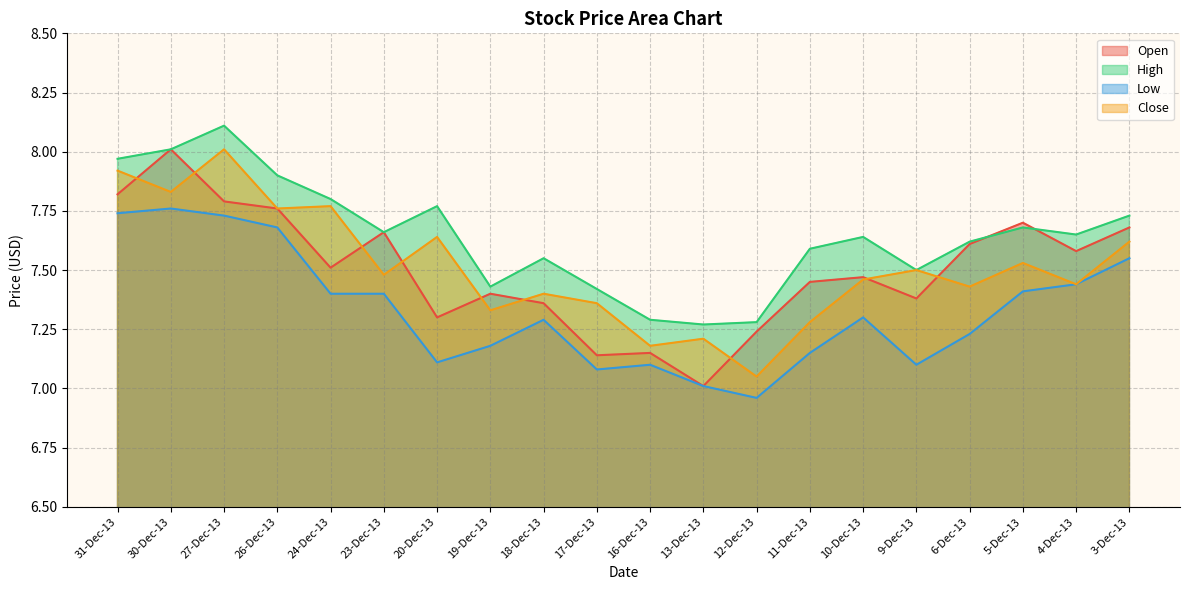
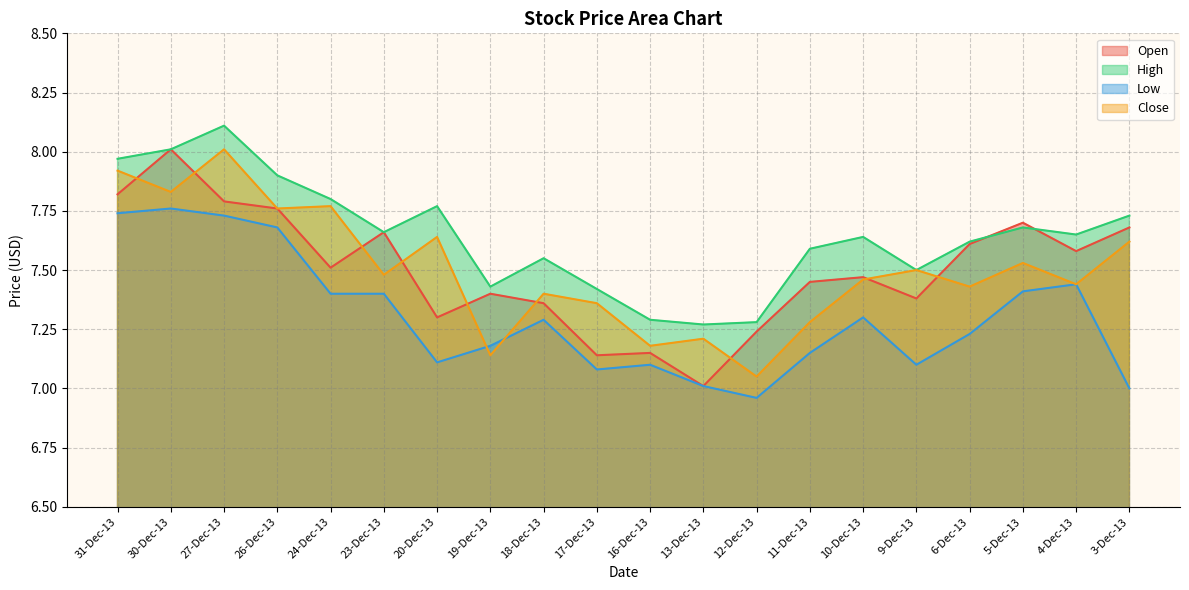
  {
    "Open": {
      "31-Dec-13": 7.82,
      "27-Dec-13": 7.79,
      "24-Dec-13": 7.51,
      "20-Dec-13": 7.30,
      "19-Dec-13": 7.40,
      "18-Dec-13": 7.36,
      "17-Dec-13": 7.14,
      "16-Dec-13": 7.15,
      "12-Dec-13": 7.24,
      "11-Dec-13": 7.45,
      "9-Dec-13": 7.38,
      "5-Dec-13": 7.70,
      "4-Dec-13": 7.58,
      "3-Dec-13": 7.68
    },
    "High": {
      "31-Dec-13": 7.97,
      "27-Dec-13": 8.11,
      "26-Dec-13": 7.90,
      "24-Dec-13": 7.80,
      "20-Dec-13": 7.77,
      "19-Dec-13": 7.43,
      "18-Dec-13": 7.55,
      "17-Dec-13": 7.42,
      "16-Dec-13": 7.29,
      "13-Dec-13": 7.27,
      "12-Dec-13": 7.28,
      "11-Dec-13": 7.59,
      "10-Dec-13": 7.64,
      "5-Dec-13": 7.68,
      "4-Dec-13": 7.65,
      "3-Dec-13": 7.73
    },
    "Low": {
      "31-Dec-13": 7.74,
      "30-Dec-13": 7.76,
      "27-Dec-13": 7.73,
      "26-Dec-13": 7.68,
      "24-Dec-13": 7.40,
      "23-Dec-13": 7.40,
      "20-Dec-13": 7.11,
      "19-Dec-13": 7.18,
      "18-Dec-13": 7.29,
      "17-Dec-13": 7.08,
      "16-Dec-13": 7.10,
      "12-Dec-13": 6.96,
      "11-Dec-13": 7.15,
      "10-Dec-13": 7.30,
      "9-Dec-13": 7.10,
      "6-Dec-13": 7.23,
      "5-Dec-13": 7.41,
-     "3-Dec-13": 7.55
+     "3-Dec-13": 7.00
    },
    "Close": {
      "31-Dec-13": 7.92,
      "30-Dec-13": 7.83,
      "27-Dec-13": 8.01,
      "24-Dec-13": 7.77,
      "23-Dec-13": 7.48,
      "20-Dec-13": 7.64,
-     "19-Dec-13": 7.33,
+     "19-Dec-13": 7.14,
      "18-Dec-13": 7.40,
      "17-Dec-13": 7.36,
      "16-Dec-13": 7.18,
      "13-Dec-13": 7.21,
      "12-Dec-13": 7.05,
      "11-Dec-13": 7.28,
      "6-Dec-13": 7.43,
      "5-Dec-13": 7.53,
      "3-Dec-13": 7.62
    }
  }
